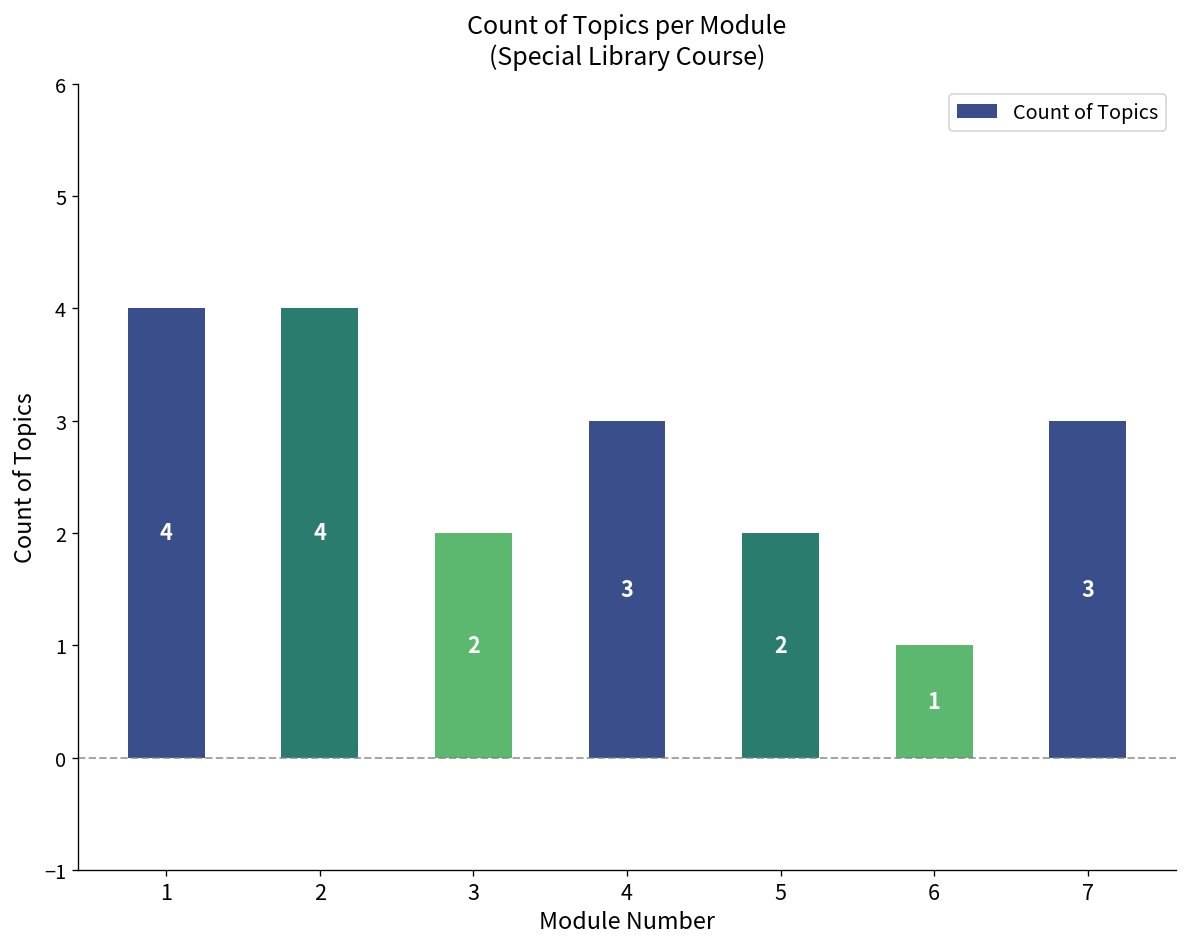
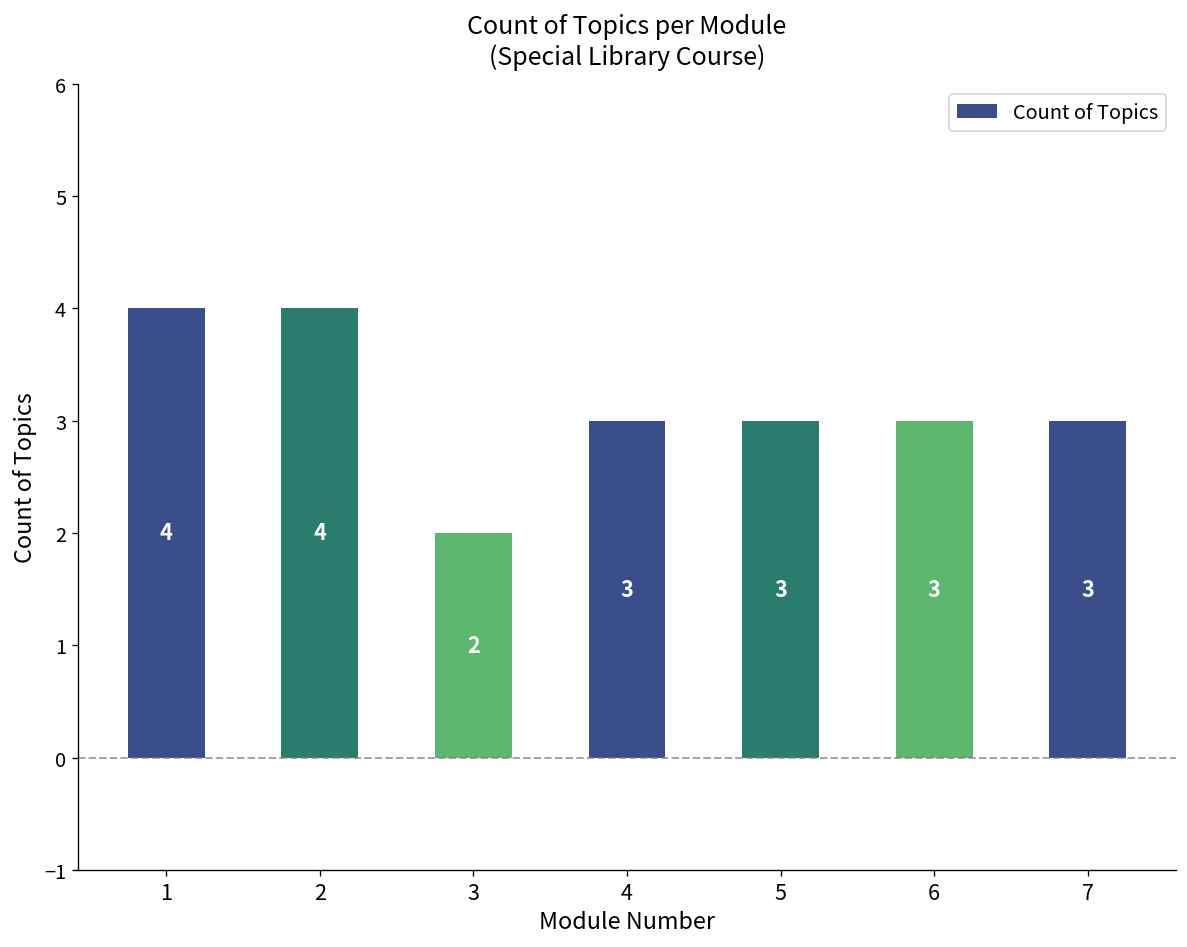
  {
    "1": 4,
    "2": 4,
    "3": 2,
    "4": 3,
-   "5": 2,
-   "6": 1,
+   "5": 3,
+   "6": 3,
    "7": 3
  }
